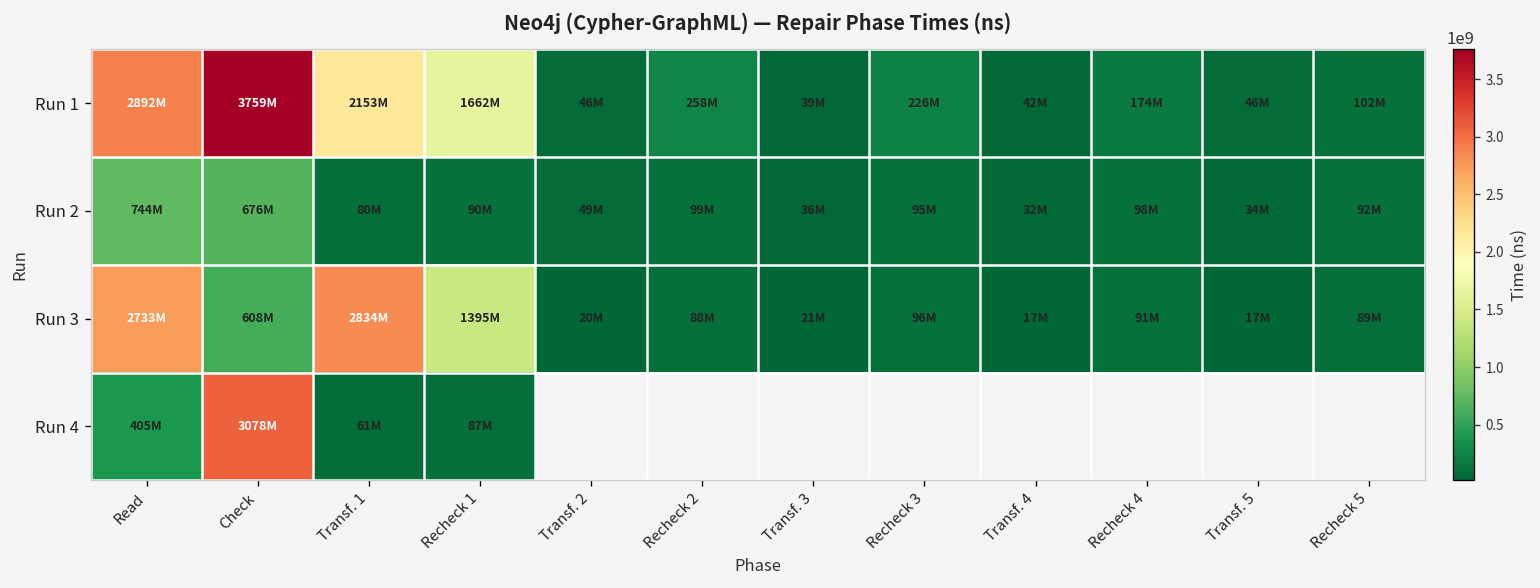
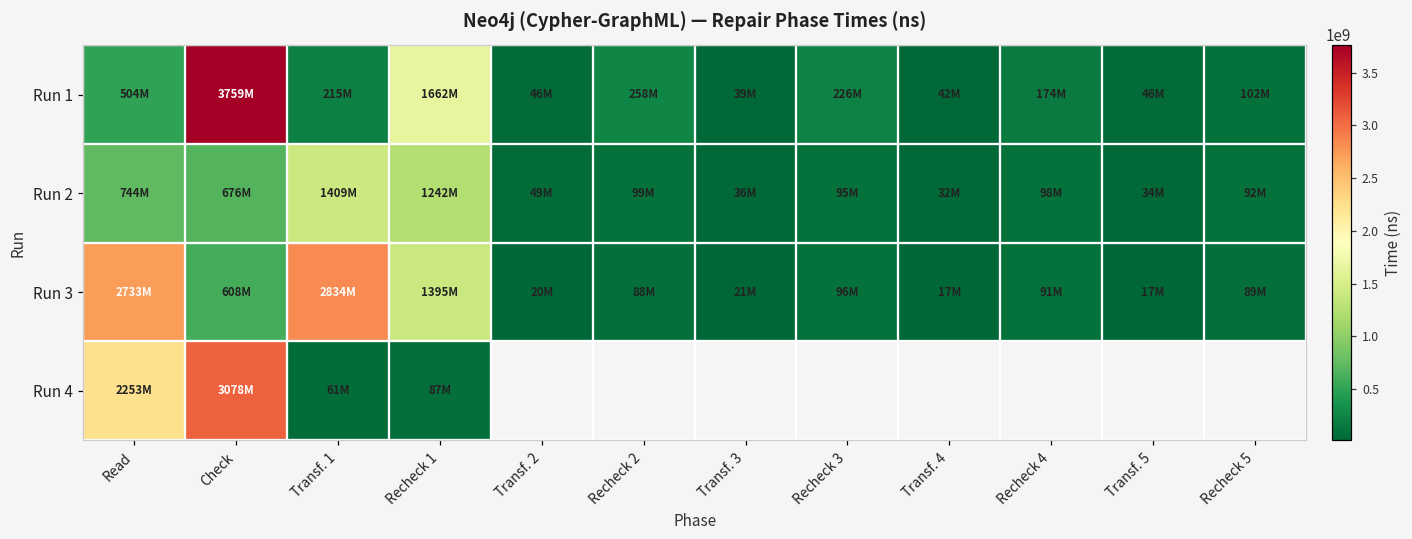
  {
    "Run 1": {
-     "Read": "2892M",
+     "Read": "504M",
      "Check": "3759M",
-     "Transf. 1": "2153M",
+     "Transf. 1": "215M",
      "Recheck 1": "1662M",
      "Transf. 2": "46M",
      "Recheck 2": "258M",
      "Transf. 3": "39M",
      "Recheck 3": "226M",
      "Transf. 4": "42M",
      "Recheck 4": "174M",
      "Transf. 5": "46M",
      "Recheck 5": "102M"
    },
    "Run 2": {
      "Read": "744M",
      "Check": "676M",
-     "Transf. 1": "80M",
-     "Recheck 1": "90M",
+     "Transf. 1": "1409M",
+     "Recheck 1": "1242M",
      "Transf. 2": "49M",
      "Recheck 2": "99M",
      "Transf. 3": "36M",
      "Recheck 3": "95M",
      "Transf. 4": "32M",
      "Recheck 4": "98M",
      "Transf. 5": "34M",
      "Recheck 5": "92M"
    },
    "Run 3": {
      "Read": "2733M",
      "Check": "608M",
      "Transf. 1": "2834M",
      "Recheck 1": "1395M",
      "Transf. 2": "20M",
      "Recheck 2": "88M",
      "Transf. 3": "21M",
      "Recheck 3": "96M",
      "Transf. 4": "17M",
      "Recheck 4": "91M",
      "Transf. 5": "17M",
      "Recheck 5": "89M"
    },
    "Run 4": {
-     "Read": "405M",
+     "Read": "2253M",
      "Check": "3078M",
      "Transf. 1": "61M",
      "Recheck 1": "87M"
    }
  }
